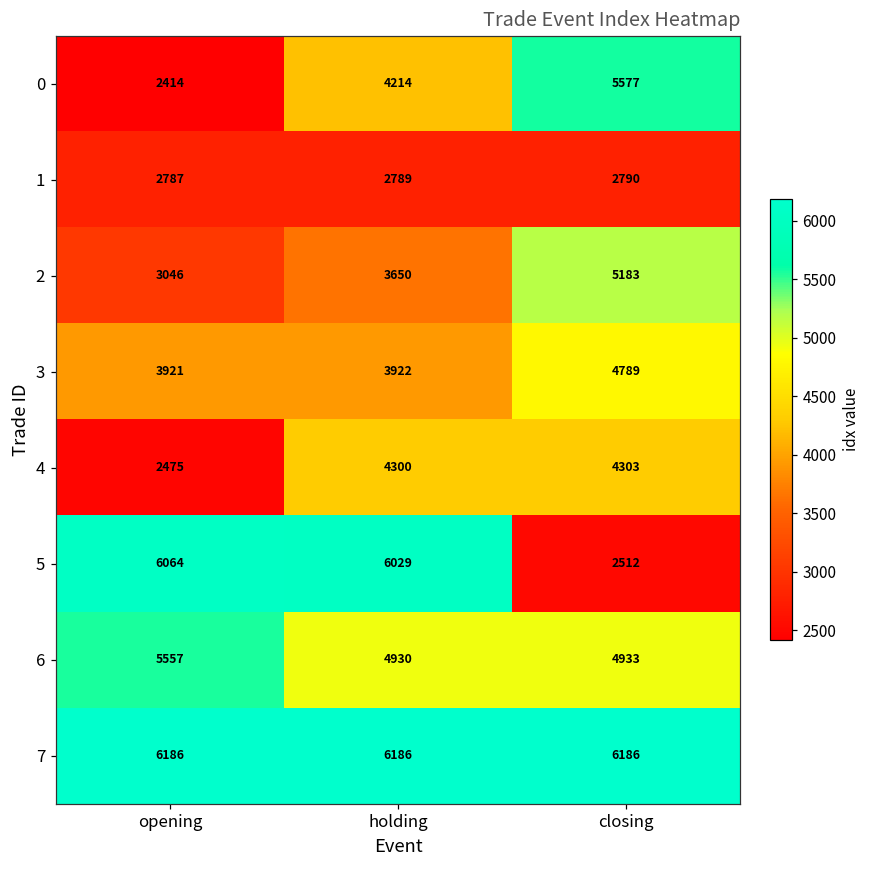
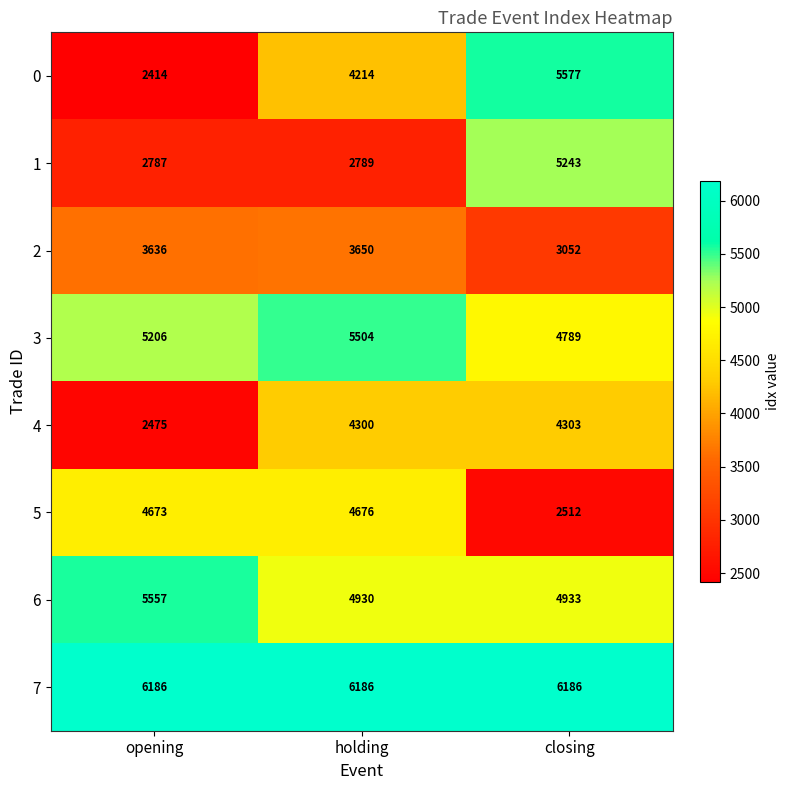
  {
    "0": {
      "opening": 2414,
      "holding": 4214,
      "closing": 5577
    },
    "1": {
      "opening": 2787,
      "holding": 2789,
-     "closing": 2790
+     "closing": 5243
    },
    "2": {
-     "opening": 3046,
+     "opening": 3636,
      "holding": 3650,
-     "closing": 5183
+     "closing": 3052
    },
    "3": {
-     "opening": 3921,
-     "holding": 3922,
+     "opening": 5206,
+     "holding": 5504,
      "closing": 4789
    },
    "4": {
      "opening": 2475,
      "holding": 4300,
      "closing": 4303
    },
    "5": {
-     "opening": 6064,
-     "holding": 6029,
+     "opening": 4673,
+     "holding": 4676,
      "closing": 2512
    },
    "6": {
      "opening": 5557,
      "holding": 4930,
      "closing": 4933
    },
    "7": {
      "opening": 6186,
      "holding": 6186,
      "closing": 6186
    }
  }
